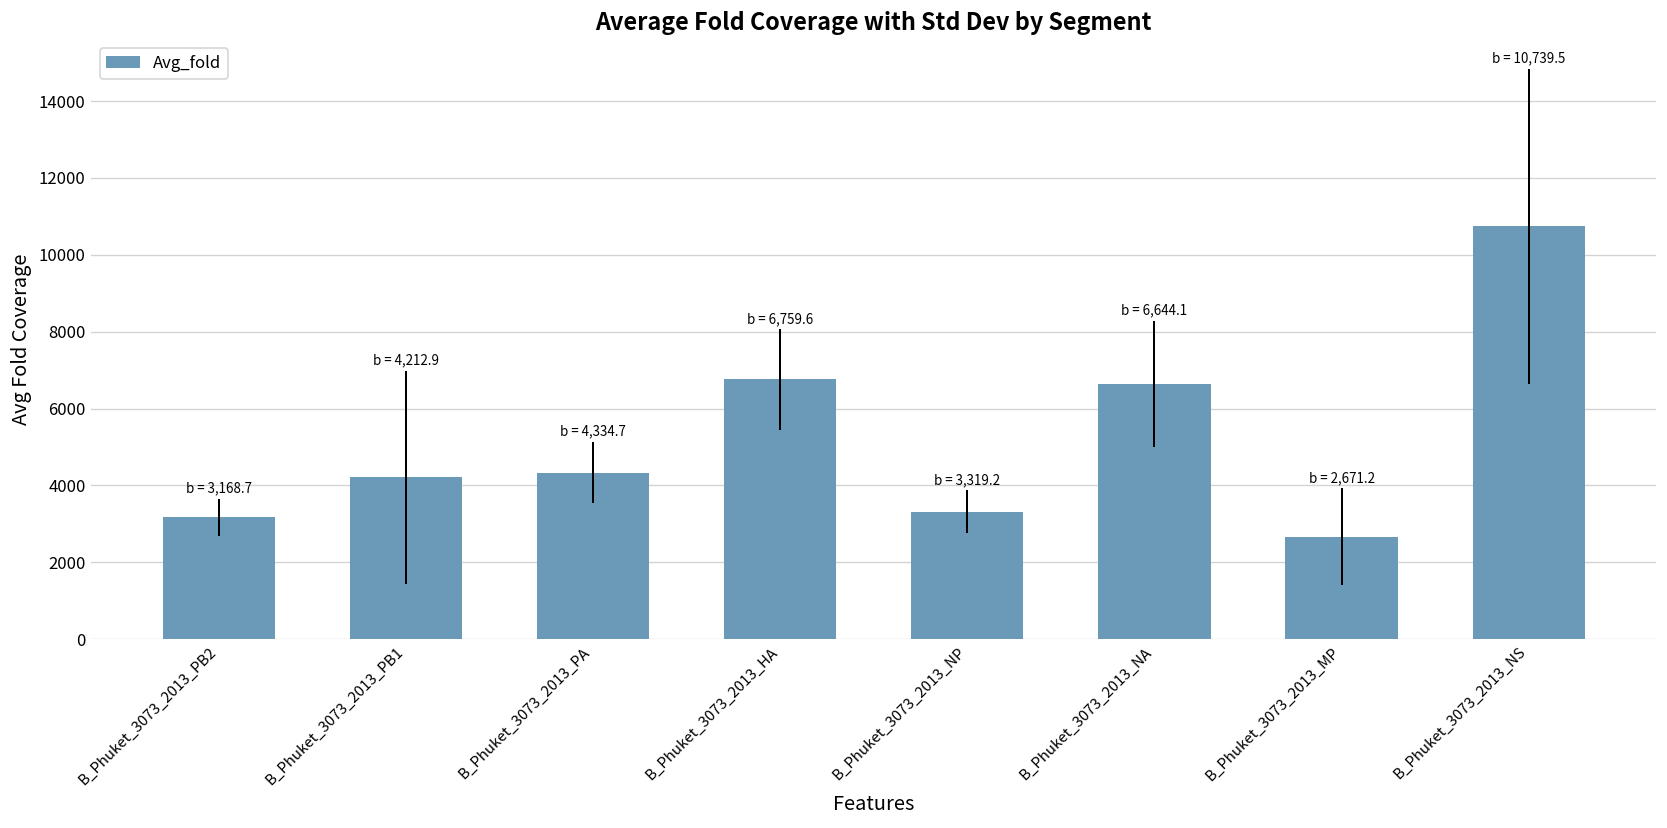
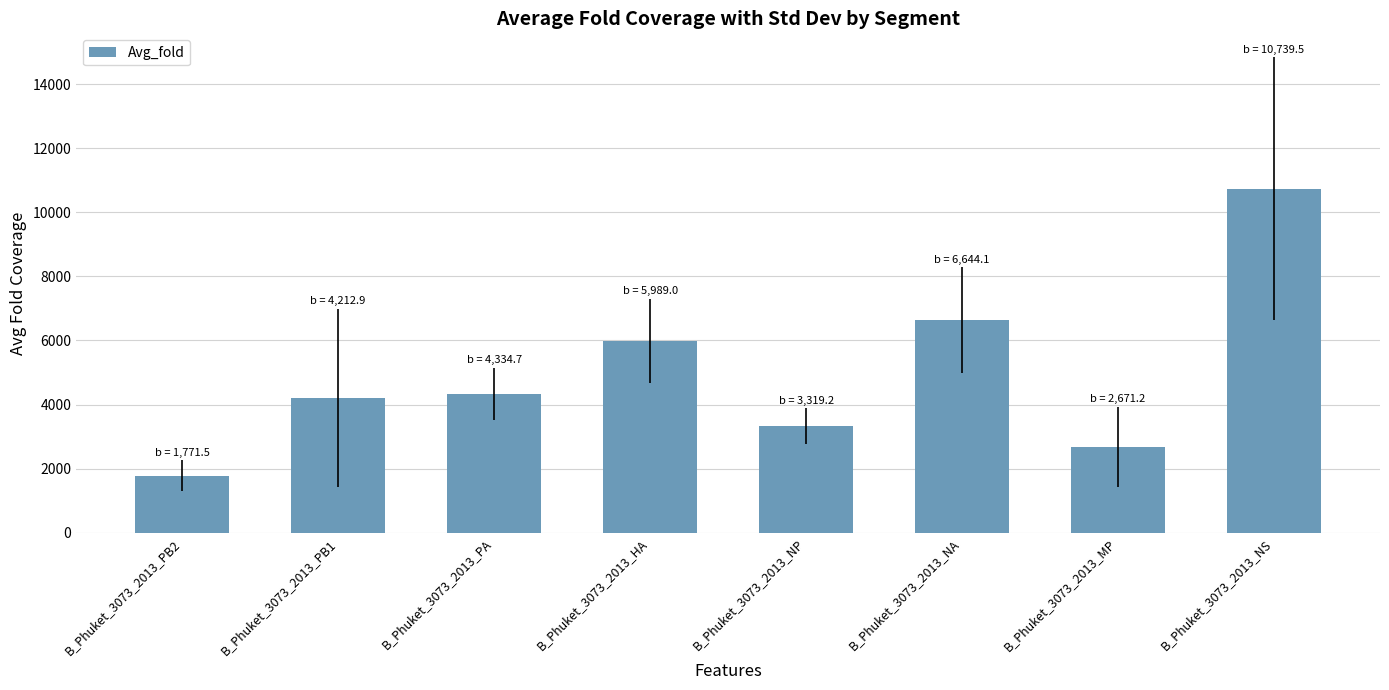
  {
-   "B_Phuket_3073_2013_PB2": "3,168.7",
-   "B_Phuket_3073_2013_HA": "6,759.6",
+   "B_Phuket_3073_2013_PB2": "1,771.5",
+   "B_Phuket_3073_2013_HA": "5,989.0",
    "B_Phuket_3073_2013_NP": "3,319.2"
  }
